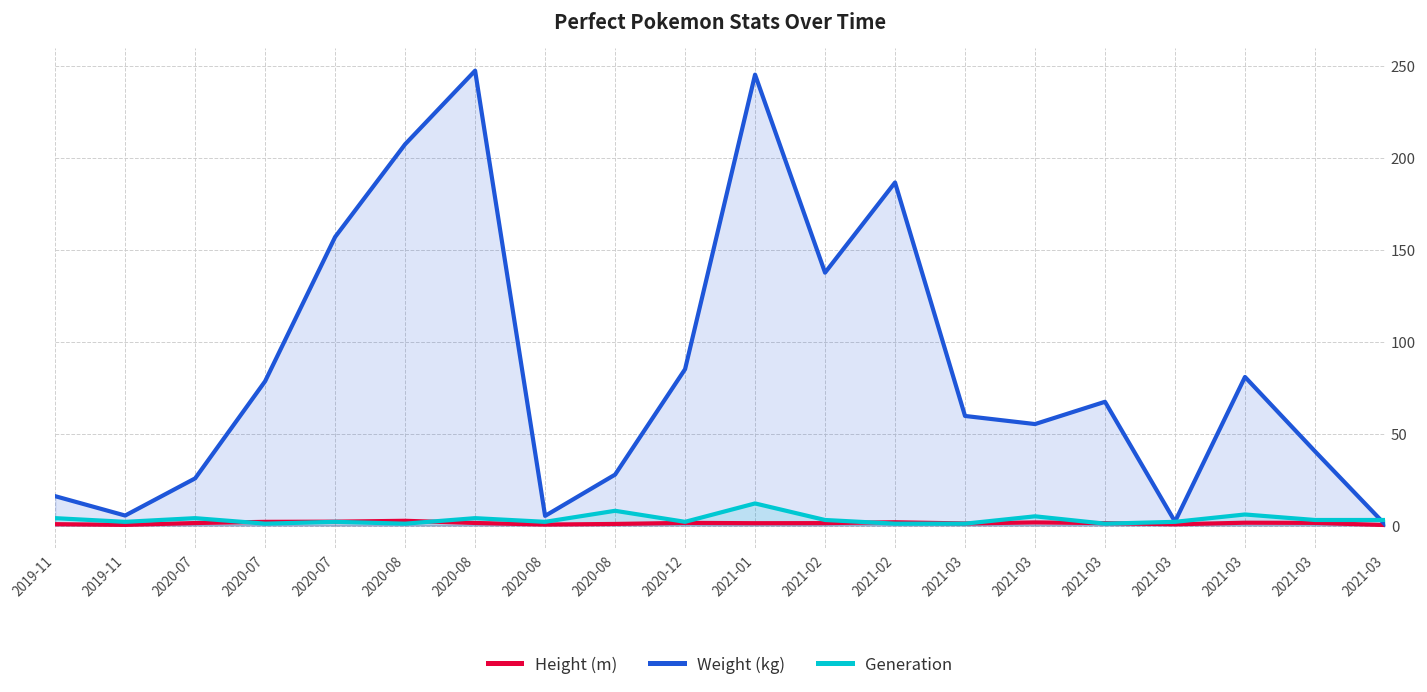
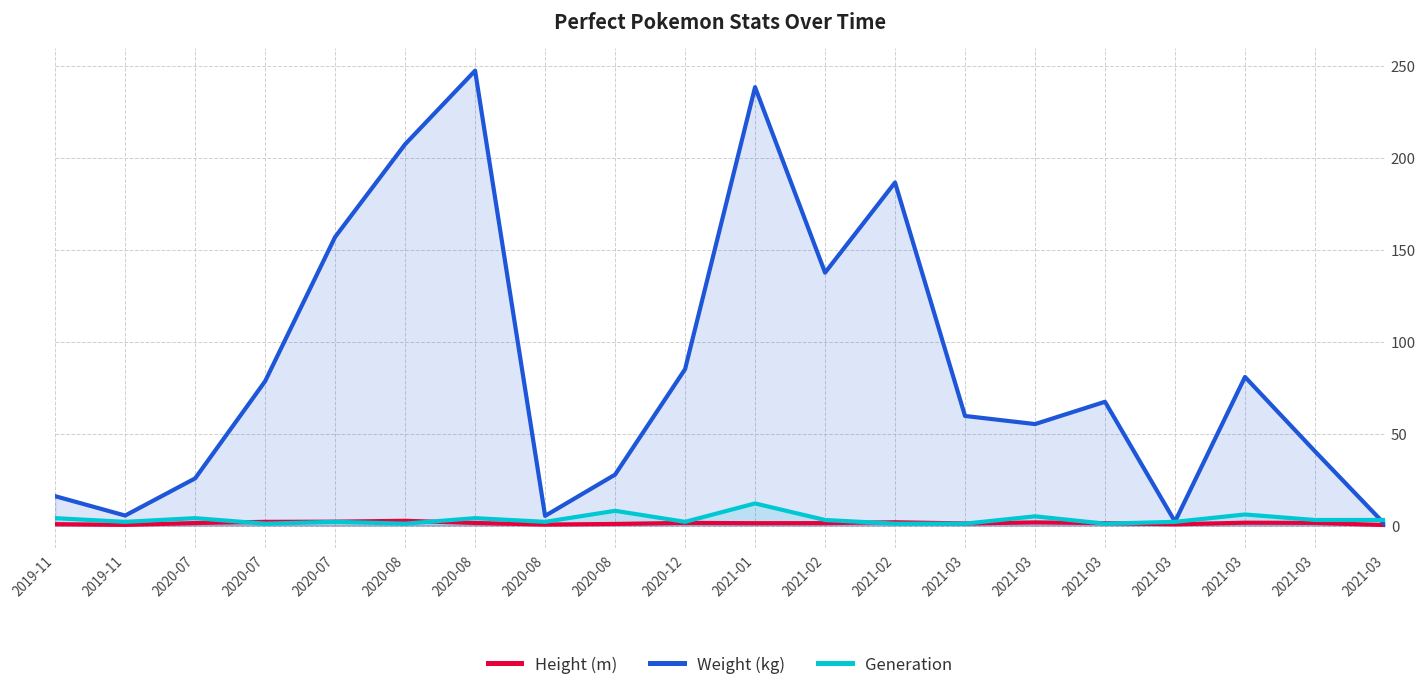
  {
    "Height (m)": {
      "2021-01": 1
    },
    "Weight (kg)": {
      "2020-12": 85,
-     "2021-01": 245
+     "2021-01": 238
    },
    "Generation": {
      "2021-01": 12
    }
  }
